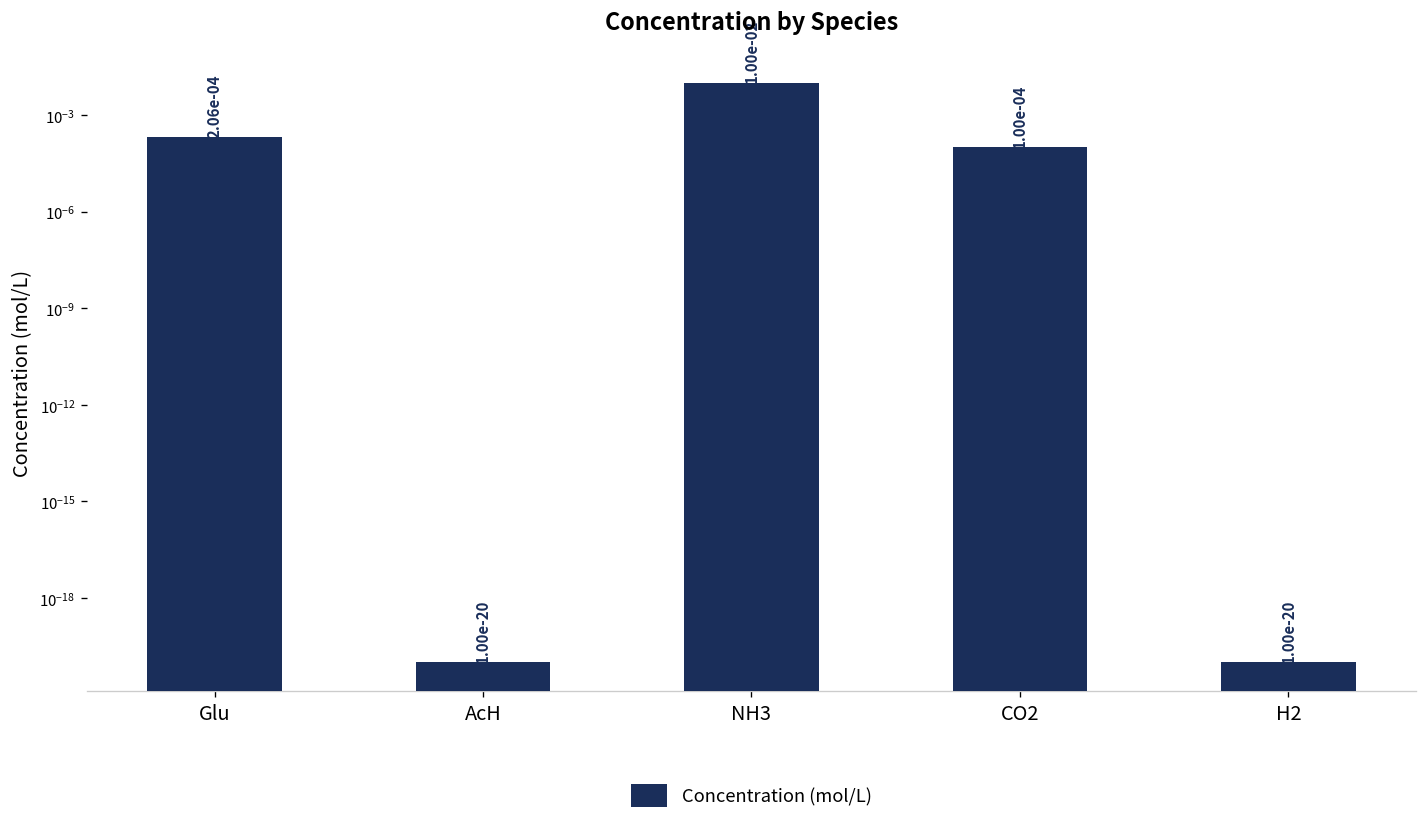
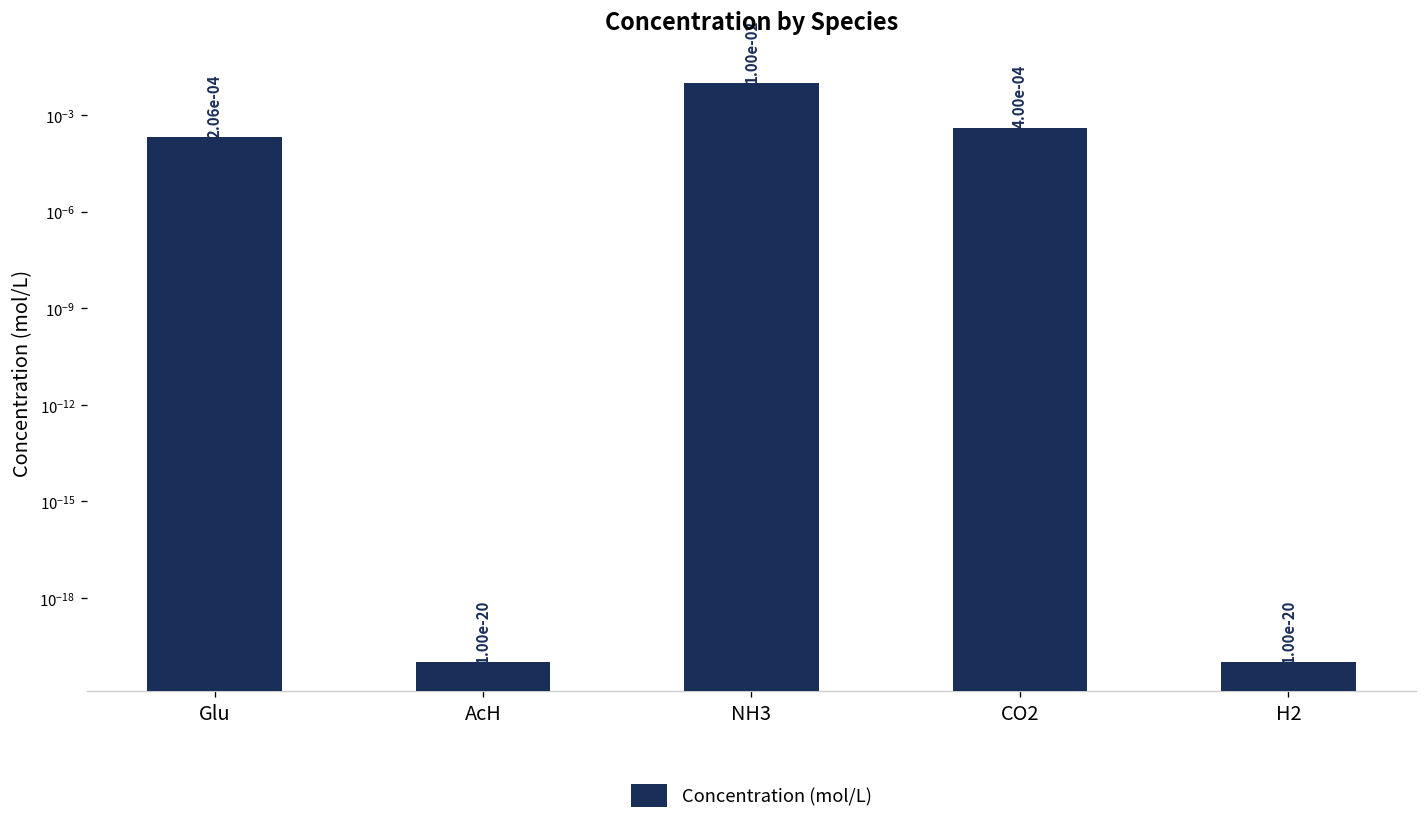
  {
    "Glu": "2.06e-04",
    "AcH": "1.00e-20",
    "NH3": "1.00e-02",
-   "CO2": "1.00e-04",
+   "CO2": "4.00e-04",
    "H2": "1.00e-20"
  }
